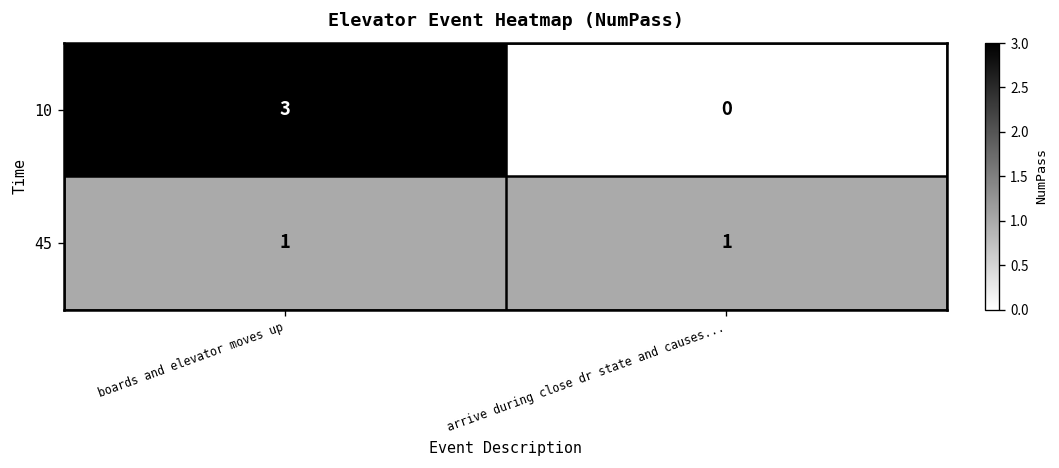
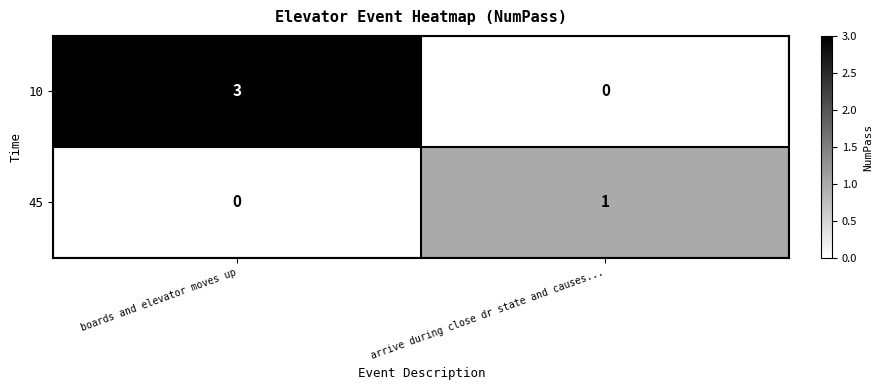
  {
    "10": {
      "boards and elevator moves up": 3,
      "arrive during close dr state and causes...": 0
    },
    "45": {
-     "boards and elevator moves up": 1,
+     "boards and elevator moves up": 0,
      "arrive during close dr state and causes...": 1
    }
  }
